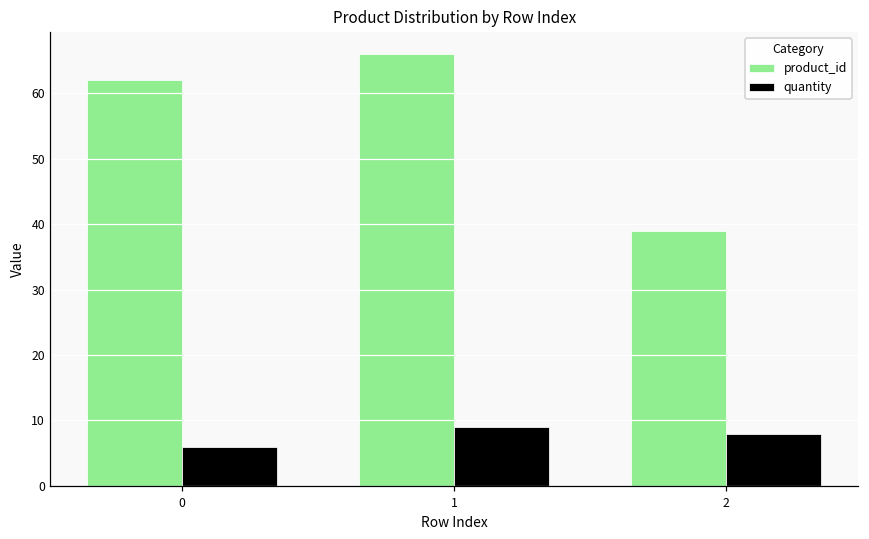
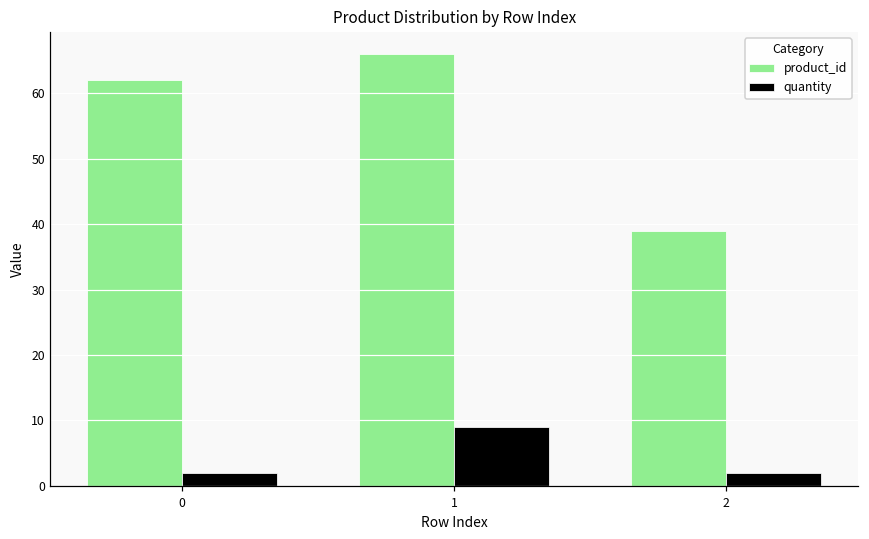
  {
    "product_id": {
      "0": 62,
      "1": 66,
      "2": 39
    },
    "quantity": {
-     "0": 6,
+     "0": 2,
      "1": 9,
-     "2": 8
+     "2": 2
    }
  }
